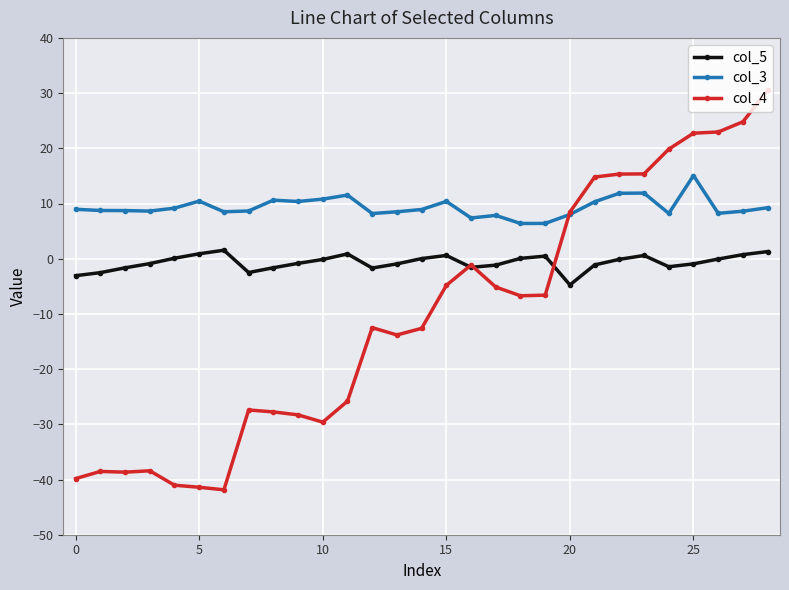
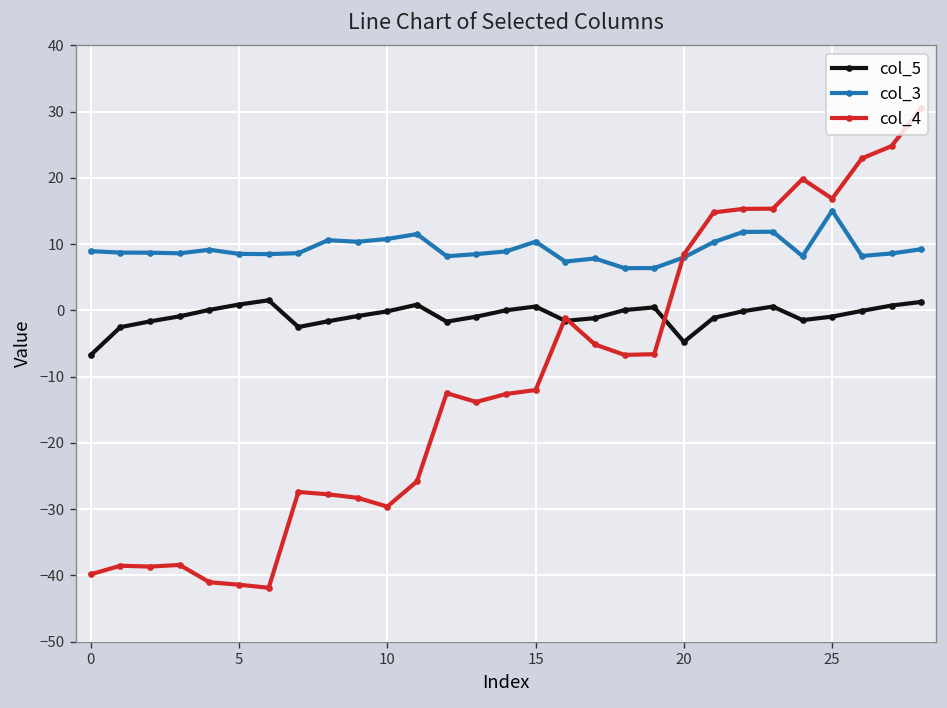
  {
    "col_5": {
-     "0": -3,
+     "0": -7,
      "5": 1,
      "10": 0,
      "15": 1,
      "20": -5,
      "25": -1
    },
    "col_3": {
      "0": 9,
-     "5": 10,
+     "5": 9,
      "10": 11,
      "15": 10,
      "25": 15
    },
    "col_4": {
      "0": -40,
      "5": -41,
      "10": -30,
-     "15": -5,
-     "25": 23
+     "15": -12,
+     "25": 17
    }
  }
